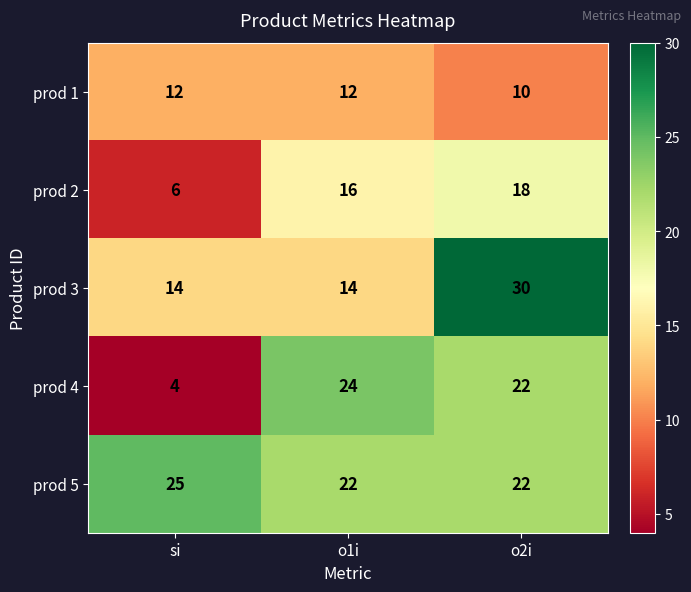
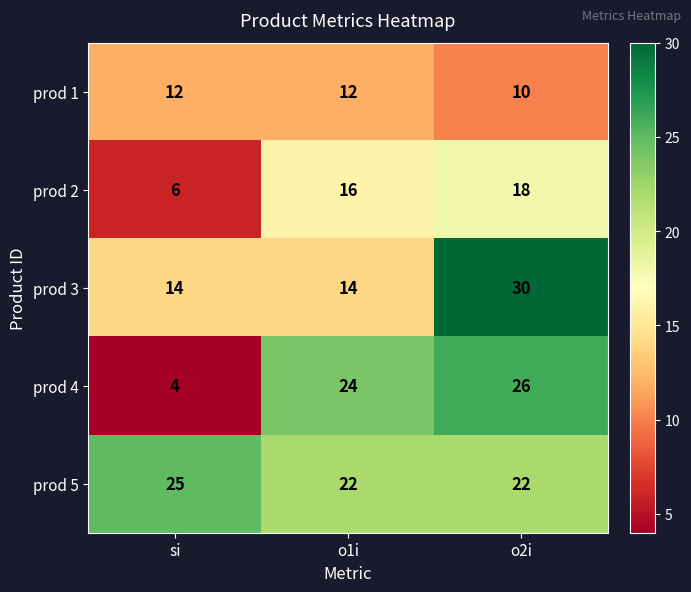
  {
    "prod 1": {
      "si": 12,
      "o1i": 12,
      "o2i": 10
    },
    "prod 2": {
      "si": 6,
      "o1i": 16,
      "o2i": 18
    },
    "prod 3": {
      "si": 14,
      "o1i": 14,
      "o2i": 30
    },
    "prod 4": {
      "si": 4,
      "o1i": 24,
-     "o2i": 22
+     "o2i": 26
    },
    "prod 5": {
      "si": 25,
      "o1i": 22,
      "o2i": 22
    }
  }
